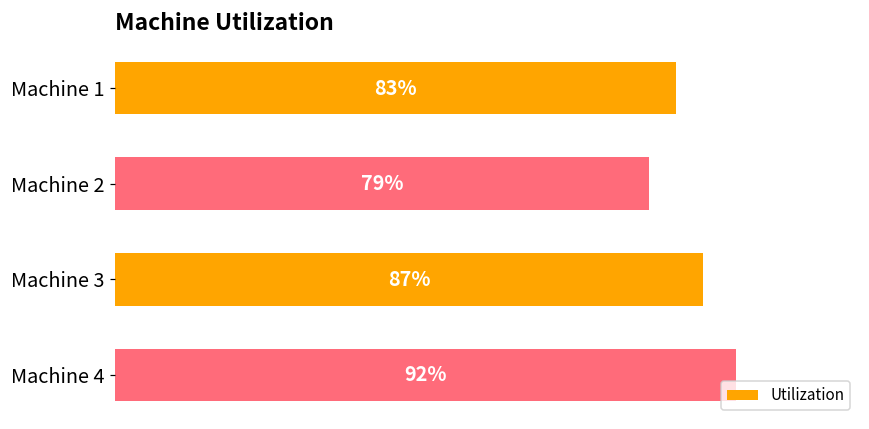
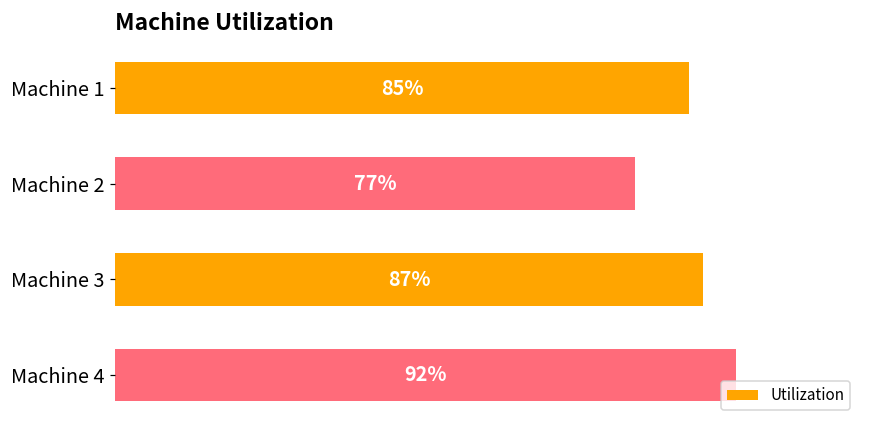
  {
-   "Machine 1": "83%",
-   "Machine 2": "79%",
+   "Machine 1": "85%",
+   "Machine 2": "77%",
    "Machine 3": "87%",
    "Machine 4": "92%"
  }
